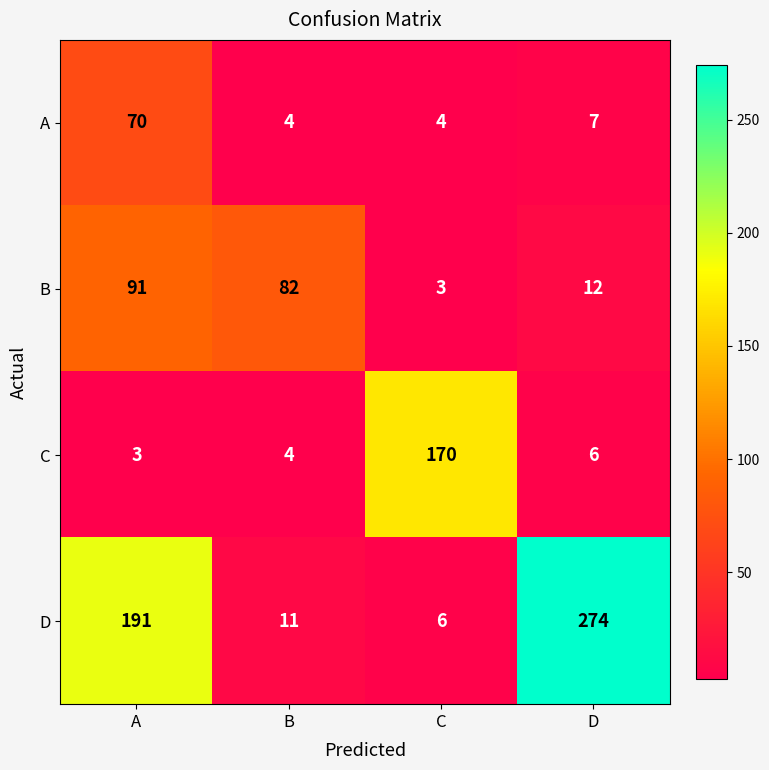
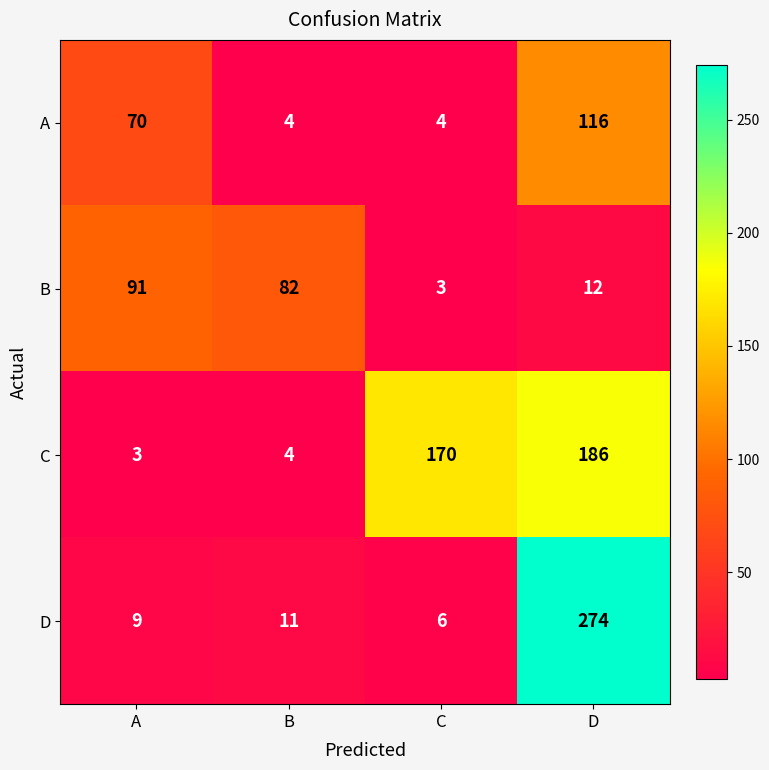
  {
    "A": {
      "A": 70,
      "B": 4,
      "C": 4,
-     "D": 7
+     "D": 116
    },
    "B": {
      "A": 91,
      "B": 82,
      "C": 3,
      "D": 12
    },
    "C": {
      "A": 3,
      "B": 4,
      "C": 170,
-     "D": 6
+     "D": 186
    },
    "D": {
-     "A": 191,
+     "A": 9,
      "B": 11,
      "C": 6,
      "D": 274
    }
  }
